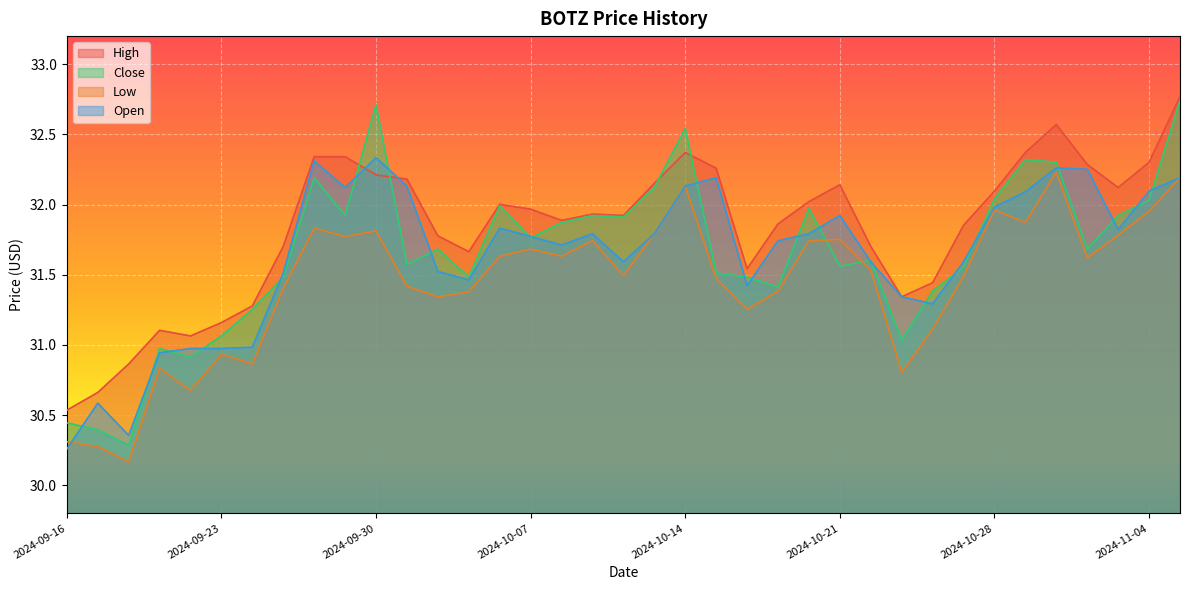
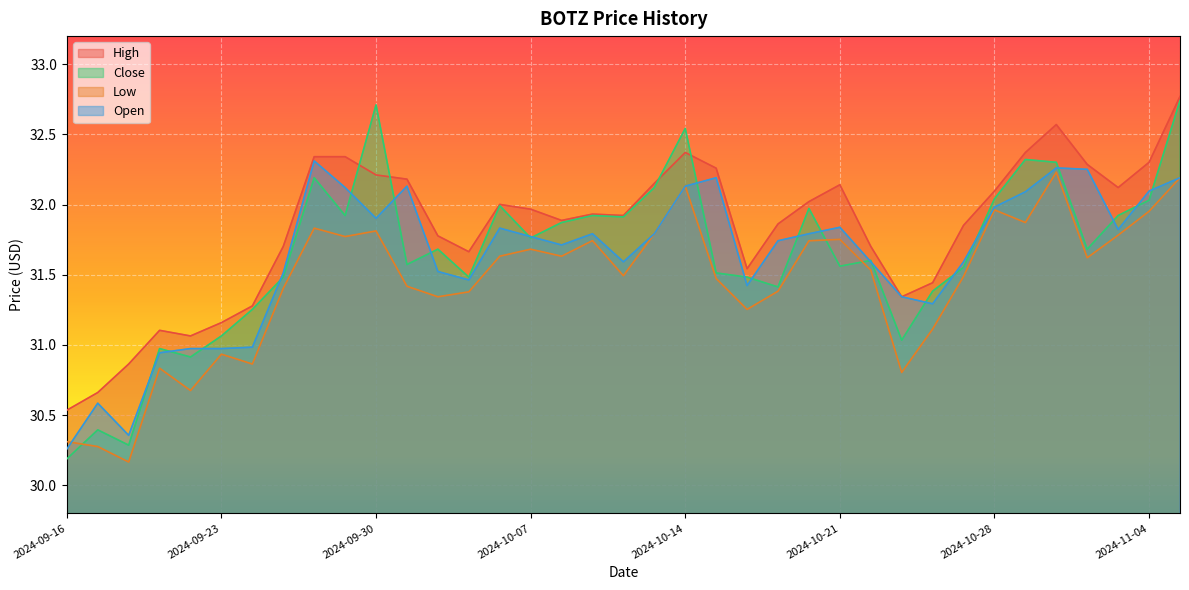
  {
    "Close": {
-     "2024-09-16": 30.45,
+     "2024-09-16": 30.19,
      "2024-09-23": 31.06,
      "2024-09-30": 32.71,
      "2024-10-14": 32.54,
      "2024-10-21": 31.56,
      "2024-10-28": 32.04,
      "2024-11-04": 32.03
    },
    "Open": {
      "2024-09-16": 30.26,
      "2024-09-23": 30.97,
-     "2024-09-30": 32.33,
-     "2024-10-21": 31.92,
+     "2024-09-30": 31.90,
+     "2024-10-21": 31.84,
      "2024-10-28": 31.98,
      "2024-11-04": 32.10
    }
  }
